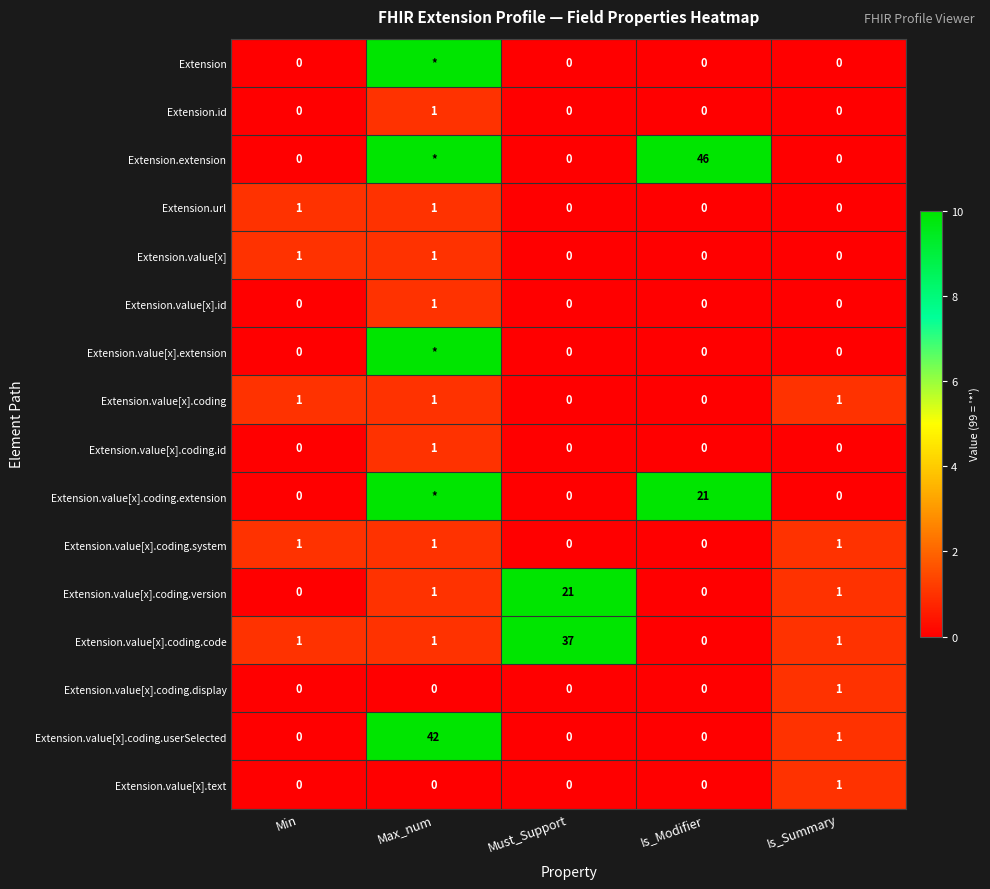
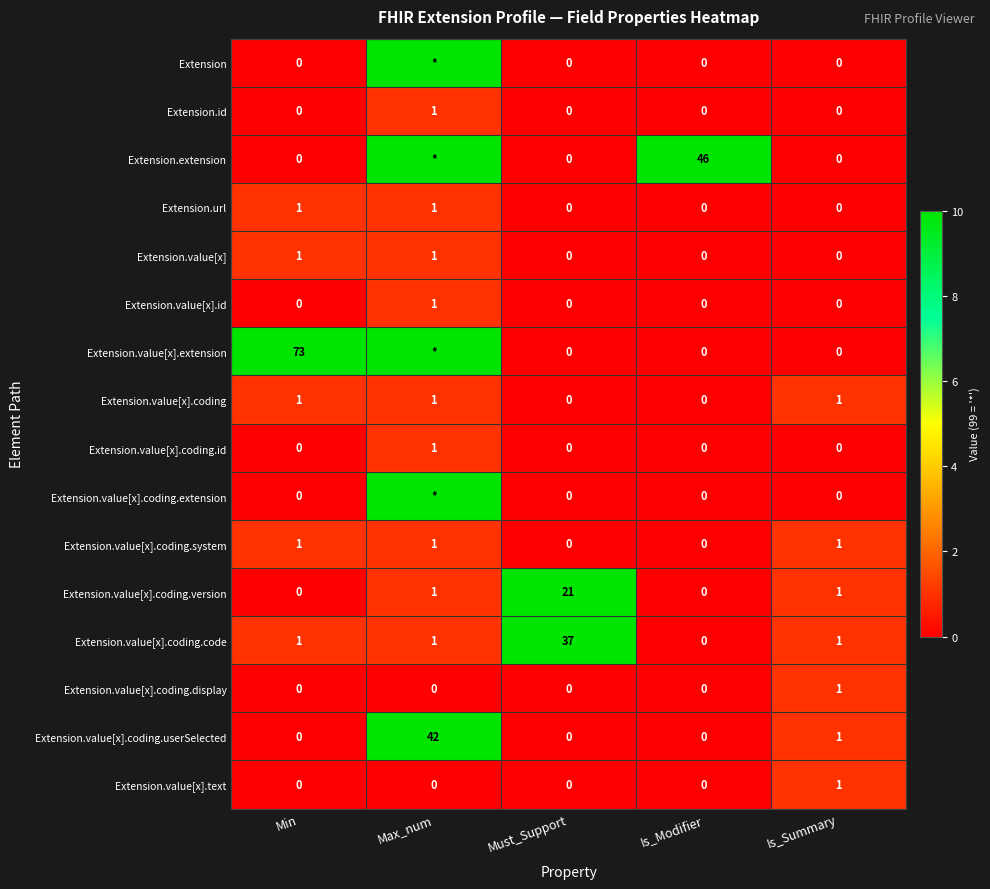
  {
    "Extension": {
      "Min": 0,
      "Must_Support": 0,
      "Is_Modifier": 0,
      "Is_Summary": 0
    },
    "Extension.id": {
      "Min": 0,
      "Max_num": 1,
      "Must_Support": 0,
      "Is_Modifier": 0,
      "Is_Summary": 0
    },
    "Extension.extension": {
      "Min": 0,
      "Must_Support": 0,
      "Is_Modifier": 46,
      "Is_Summary": 0
    },
    "Extension.url": {
      "Min": 1,
      "Max_num": 1,
      "Must_Support": 0,
      "Is_Modifier": 0,
      "Is_Summary": 0
    },
    "Extension.value[x]": {
      "Min": 1,
      "Max_num": 1,
      "Must_Support": 0,
      "Is_Modifier": 0,
      "Is_Summary": 0
    },
    "Extension.value[x].id": {
      "Min": 0,
      "Max_num": 1,
      "Must_Support": 0,
      "Is_Modifier": 0,
      "Is_Summary": 0
    },
    "Extension.value[x].extension": {
-     "Min": 0,
+     "Min": 73,
      "Must_Support": 0,
      "Is_Modifier": 0,
      "Is_Summary": 0
    },
    "Extension.value[x].coding": {
      "Min": 1,
      "Max_num": 1,
      "Must_Support": 0,
      "Is_Modifier": 0,
      "Is_Summary": 1
    },
    "Extension.value[x].coding.id": {
      "Min": 0,
      "Max_num": 1,
      "Must_Support": 0,
      "Is_Modifier": 0,
      "Is_Summary": 0
    },
    "Extension.value[x].coding.extension": {
      "Min": 0,
      "Must_Support": 0,
-     "Is_Modifier": 21,
+     "Is_Modifier": 0,
      "Is_Summary": 0
    },
    "Extension.value[x].coding.system": {
      "Min": 1,
      "Max_num": 1,
      "Must_Support": 0,
      "Is_Modifier": 0,
      "Is_Summary": 1
    },
    "Extension.value[x].coding.version": {
      "Min": 0,
      "Max_num": 1,
      "Must_Support": 21,
      "Is_Modifier": 0,
      "Is_Summary": 1
    },
    "Extension.value[x].coding.code": {
      "Min": 1,
      "Max_num": 1,
      "Must_Support": 37,
      "Is_Modifier": 0,
      "Is_Summary": 1
    },
    "Extension.value[x].coding.display": {
      "Min": 0,
      "Max_num": 0,
      "Must_Support": 0,
      "Is_Modifier": 0,
      "Is_Summary": 1
    },
    "Extension.value[x].coding.userSelected": {
      "Min": 0,
      "Max_num": 42,
      "Must_Support": 0,
      "Is_Modifier": 0,
      "Is_Summary": 1
    },
    "Extension.value[x].text": {
      "Min": 0,
      "Max_num": 0,
      "Must_Support": 0,
      "Is_Modifier": 0,
      "Is_Summary": 1
    }
  }
